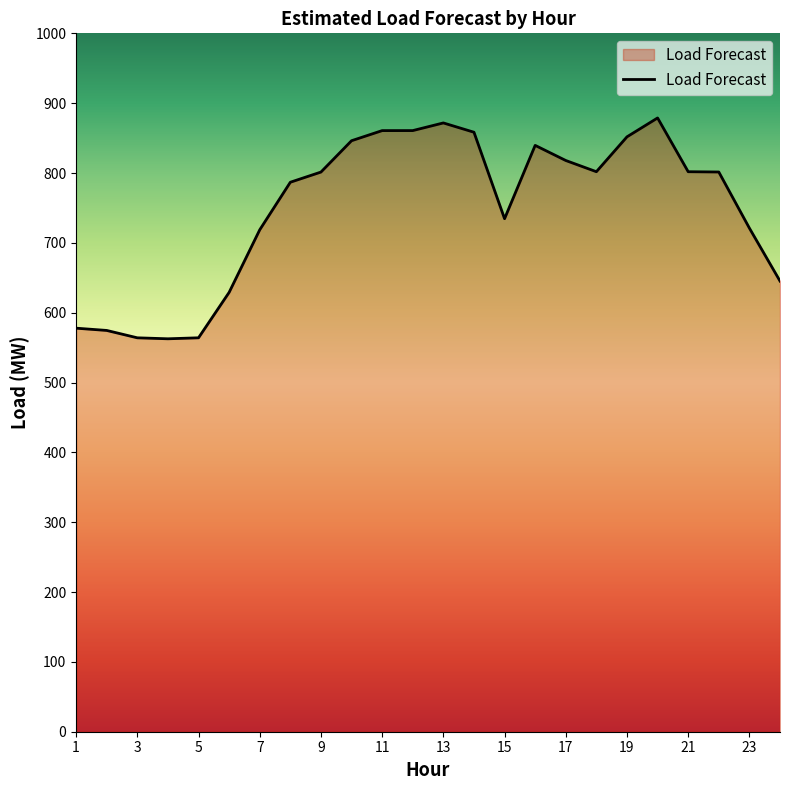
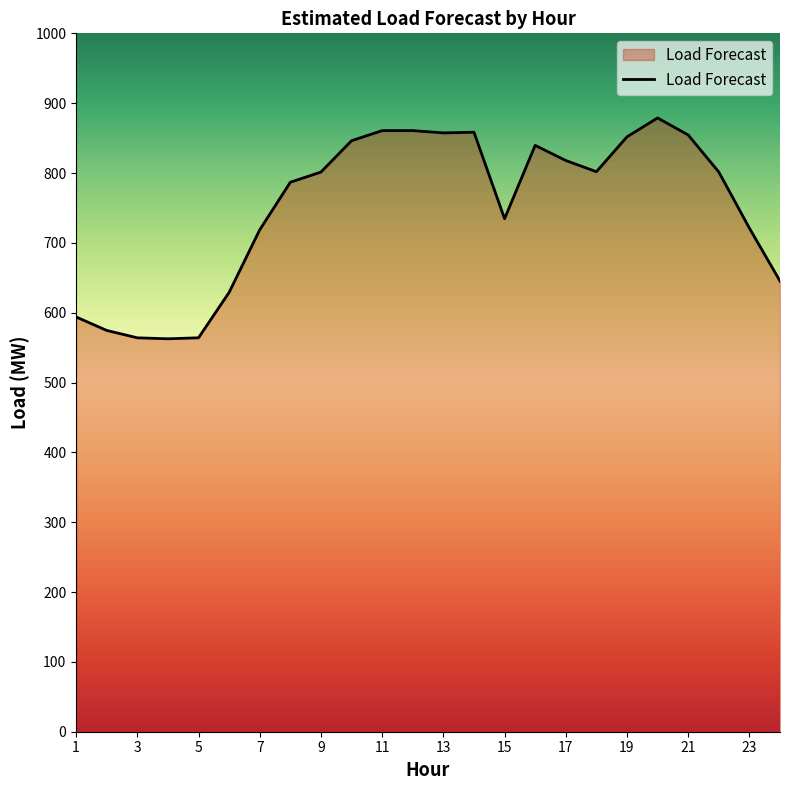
  {
-   "1": 580,
+   "1": 590,
    "3": 560,
    "5": 560,
    "7": 720,
    "9": 800,
    "11": 860,
-   "13": 870,
+   "13": 860,
    "15": 730,
    "17": 820,
    "19": 850,
-   "21": 800,
+   "21": 850,
    "23": 720
  }
